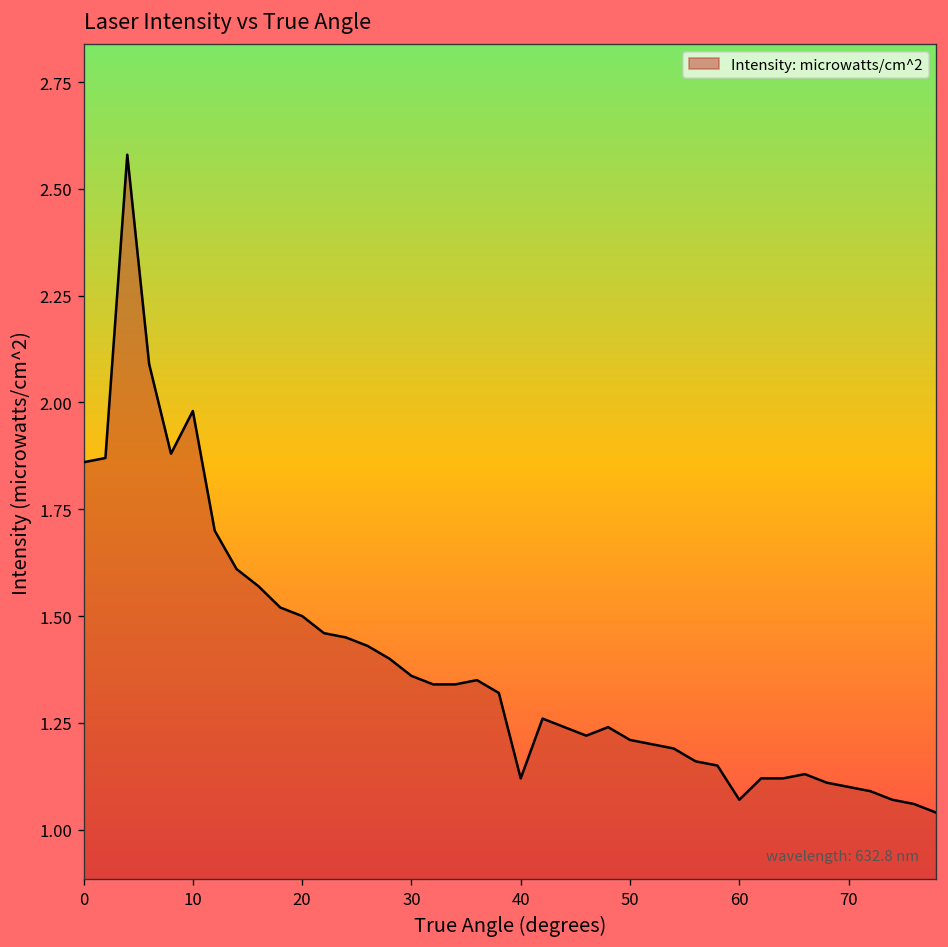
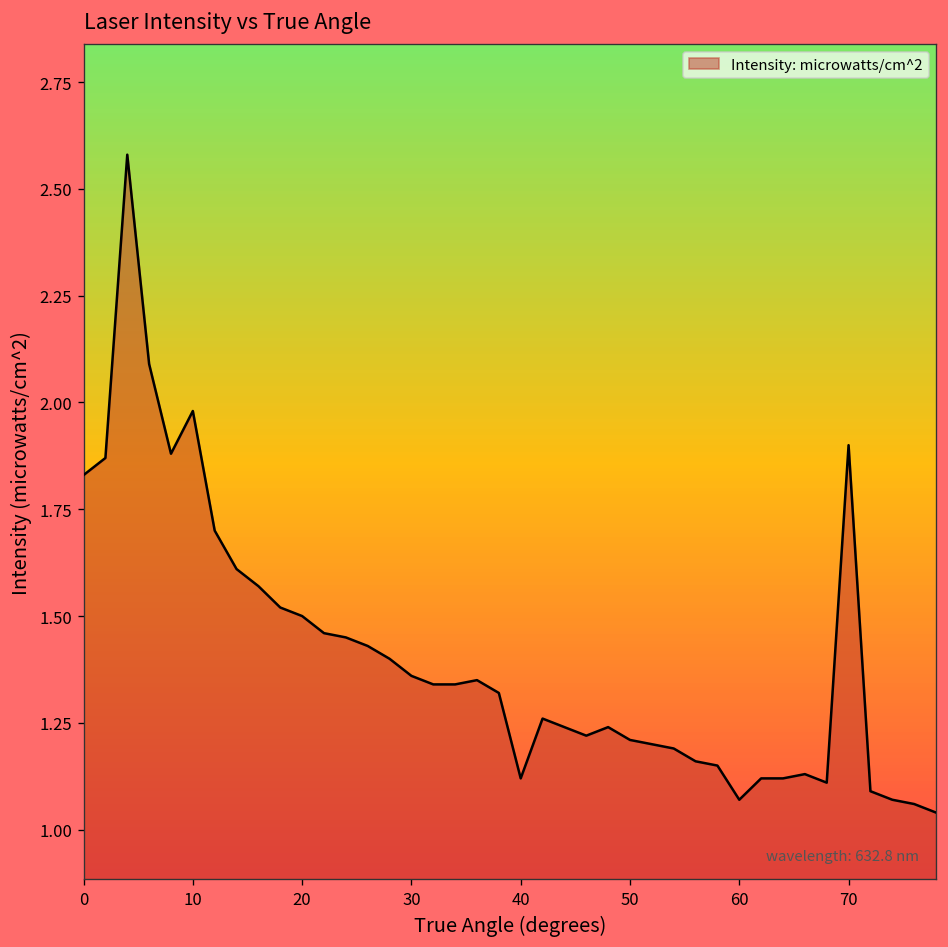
  {
-   "0": 1.86,
+   "0": 1.83,
    "10": 1.98,
    "20": 1.50,
    "30": 1.36,
    "40": 1.12,
    "50": 1.21,
    "60": 1.07,
-   "70": 1.1
+   "70": 1.9
  }
